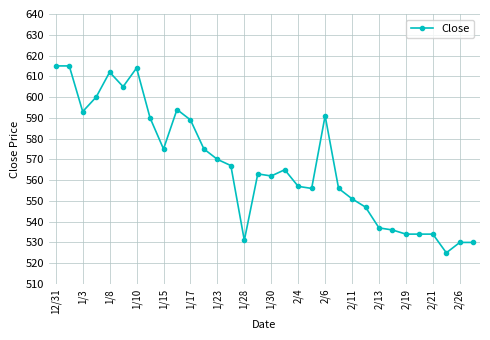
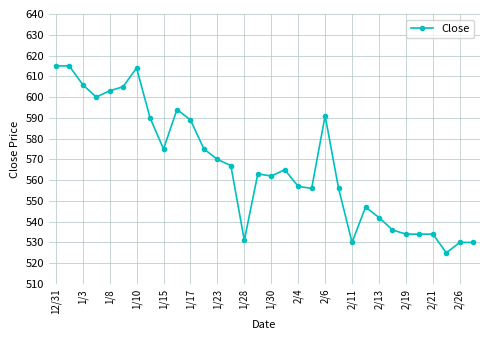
  {
    "12/31": 615,
-   "1/3": 593,
-   "1/8": 612,
+   "1/3": 606,
+   "1/8": 603,
    "1/10": 614,
    "1/15": 575,
    "1/17": 589,
    "1/23": 570,
    "1/28": 531,
    "1/30": 562,
    "2/4": 557,
    "2/6": 591,
-   "2/11": 551,
-   "2/13": 537,
+   "2/11": 530,
+   "2/13": 542,
    "2/19": 534,
    "2/21": 534,
    "2/26": 530
  }
